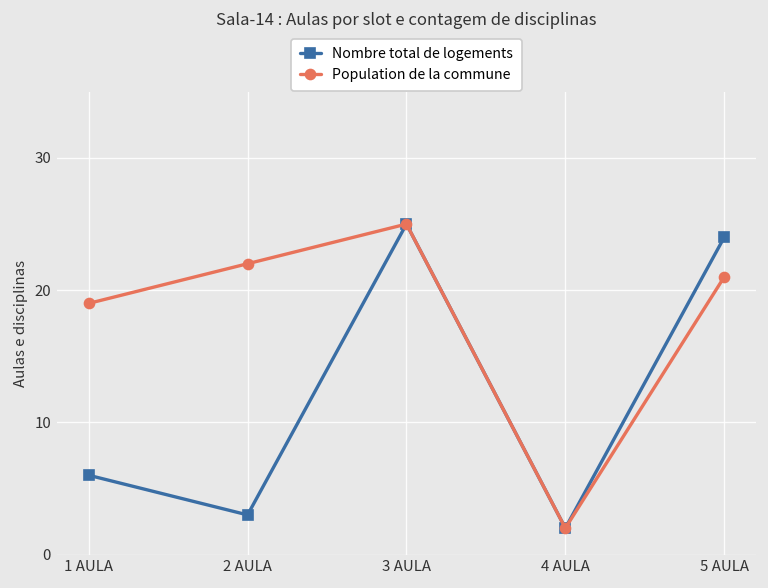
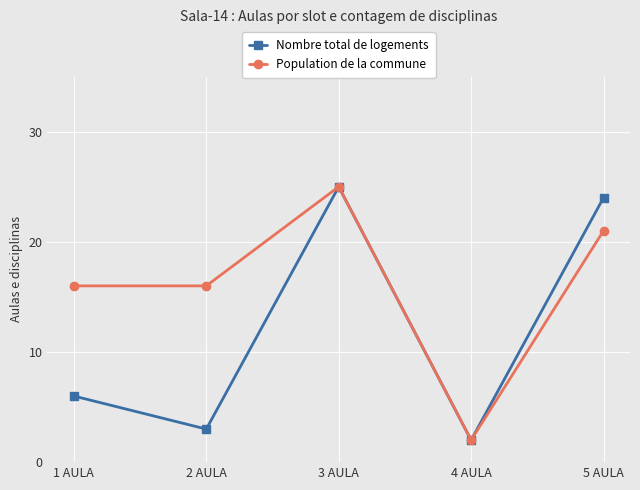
  {
    "Nombre total de logements": {
      "1 AULA": 6,
      "2 AULA": 3,
      "5 AULA": 24
    },
    "Population de la commune": {
-     "1 AULA": 19,
-     "2 AULA": 22,
+     "1 AULA": 16,
+     "2 AULA": 16,
      "5 AULA": 21
    }
  }
